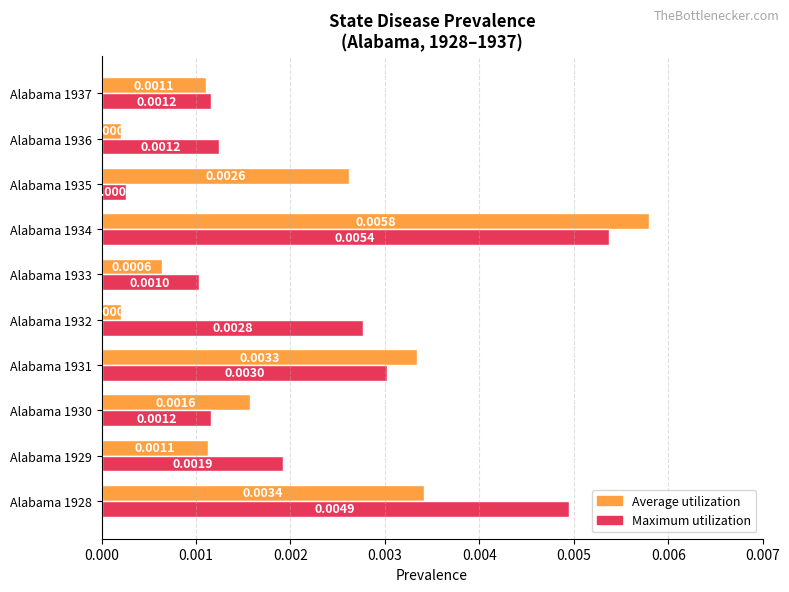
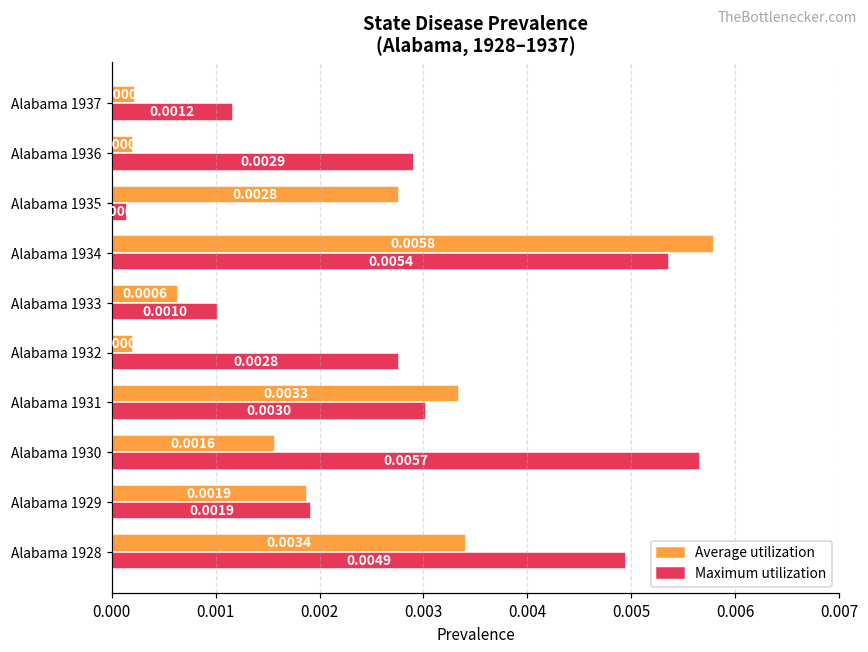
  {
    "Average utilization": {
-     "Alabama 1937": 0.0011,
-     "Alabama 1935": 0.0026,
+     "Alabama 1937": 0.0002,
+     "Alabama 1935": 0.0028,
      "Alabama 1934": 0.0058,
      "Alabama 1933": 0.0006,
      "Alabama 1931": 0.0033,
      "Alabama 1930": 0.0016,
-     "Alabama 1929": 0.0011,
+     "Alabama 1929": 0.0019,
      "Alabama 1928": 0.0034
    },
    "Maximum utilization": {
      "Alabama 1937": 0.0012,
-     "Alabama 1936": 0.0012,
-     "Alabama 1935": 0.0003,
+     "Alabama 1936": 0.0029,
+     "Alabama 1935": 0.0001,
      "Alabama 1934": 0.0054,
      "Alabama 1933": 0.0010,
      "Alabama 1932": 0.0028,
      "Alabama 1931": 0.0030,
-     "Alabama 1930": 0.0012,
+     "Alabama 1930": 0.0057,
      "Alabama 1929": 0.0019,
      "Alabama 1928": 0.0049
    }
  }
